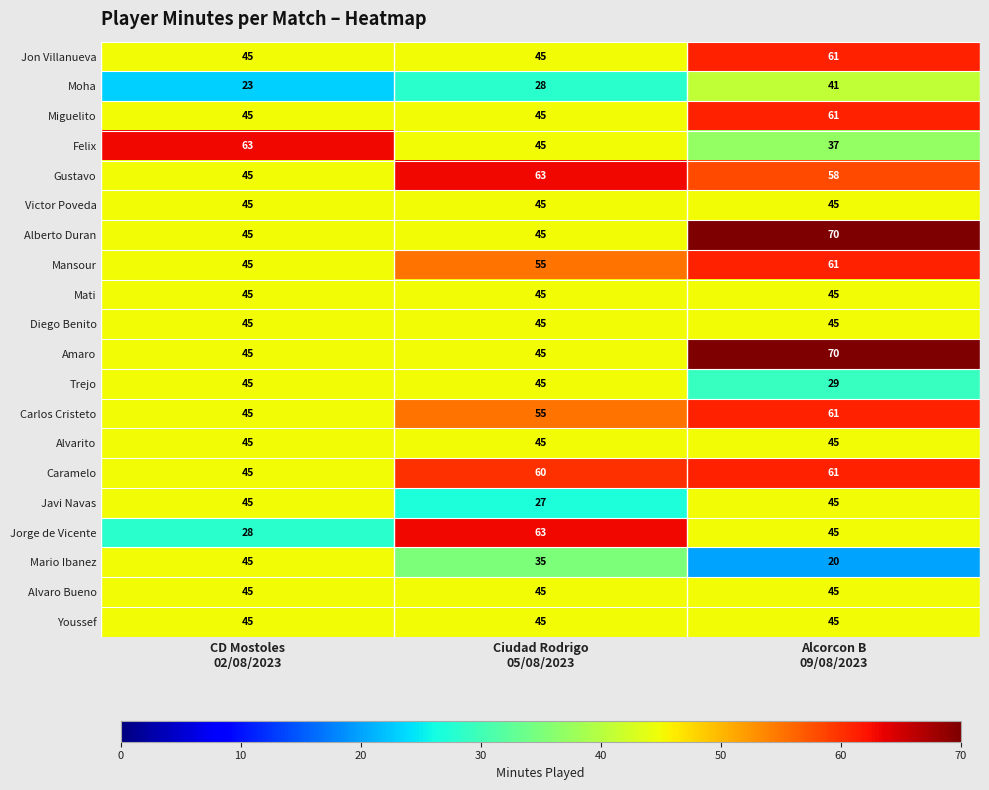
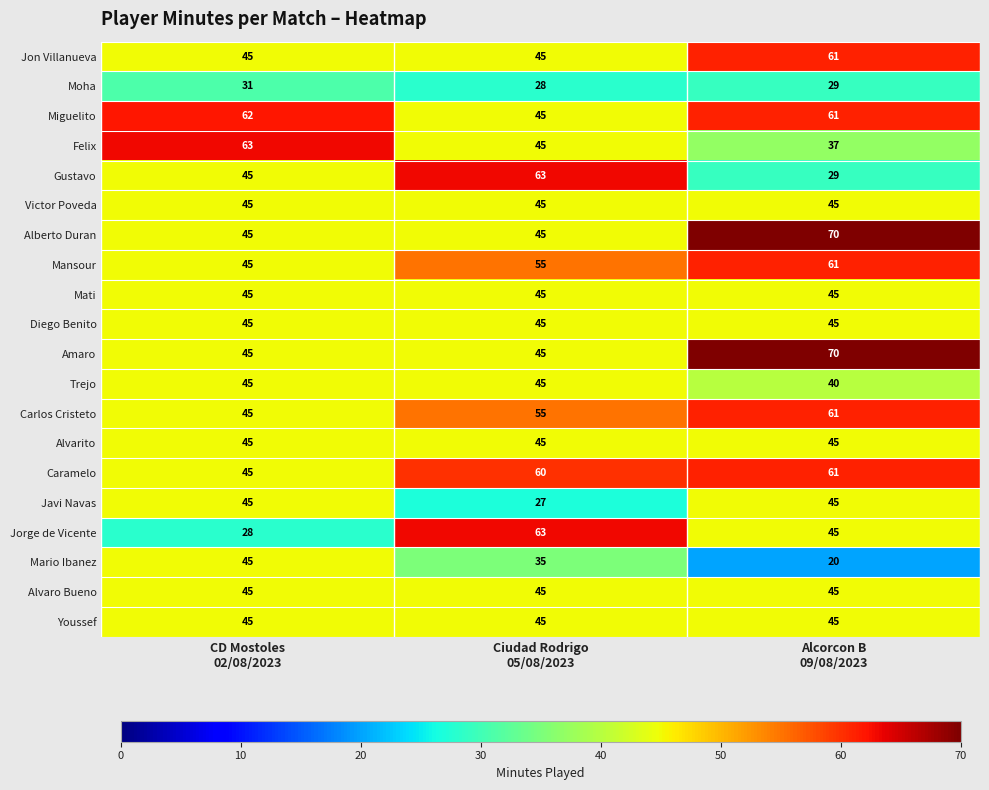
  {
    "Jon Villanueva": {
      "CD Mostoles 02/08/2023": 45,
      "Ciudad Rodrigo 05/08/2023": 45,
      "Alcorcon B 09/08/2023": 61
    },
    "Moha": {
-     "CD Mostoles 02/08/2023": 23,
+     "CD Mostoles 02/08/2023": 31,
      "Ciudad Rodrigo 05/08/2023": 28,
-     "Alcorcon B 09/08/2023": 41
+     "Alcorcon B 09/08/2023": 29
    },
    "Miguelito": {
-     "CD Mostoles 02/08/2023": 45,
+     "CD Mostoles 02/08/2023": 62,
      "Ciudad Rodrigo 05/08/2023": 45,
      "Alcorcon B 09/08/2023": 61
    },
    "Felix": {
      "CD Mostoles 02/08/2023": 63,
      "Ciudad Rodrigo 05/08/2023": 45,
      "Alcorcon B 09/08/2023": 37
    },
    "Gustavo": {
      "CD Mostoles 02/08/2023": 45,
      "Ciudad Rodrigo 05/08/2023": 63,
-     "Alcorcon B 09/08/2023": 58
+     "Alcorcon B 09/08/2023": 29
    },
    "Victor Poveda": {
      "CD Mostoles 02/08/2023": 45,
      "Ciudad Rodrigo 05/08/2023": 45,
      "Alcorcon B 09/08/2023": 45
    },
    "Alberto Duran": {
      "CD Mostoles 02/08/2023": 45,
      "Ciudad Rodrigo 05/08/2023": 45,
      "Alcorcon B 09/08/2023": 70
    },
    "Mansour": {
      "CD Mostoles 02/08/2023": 45,
      "Ciudad Rodrigo 05/08/2023": 55,
      "Alcorcon B 09/08/2023": 61
    },
    "Mati": {
      "CD Mostoles 02/08/2023": 45,
      "Ciudad Rodrigo 05/08/2023": 45,
      "Alcorcon B 09/08/2023": 45
    },
    "Diego Benito": {
      "CD Mostoles 02/08/2023": 45,
      "Ciudad Rodrigo 05/08/2023": 45,
      "Alcorcon B 09/08/2023": 45
    },
    "Amaro": {
      "CD Mostoles 02/08/2023": 45,
      "Ciudad Rodrigo 05/08/2023": 45,
      "Alcorcon B 09/08/2023": 70
    },
    "Trejo": {
      "CD Mostoles 02/08/2023": 45,
      "Ciudad Rodrigo 05/08/2023": 45,
-     "Alcorcon B 09/08/2023": 29
+     "Alcorcon B 09/08/2023": 40
    },
    "Carlos Cristeto": {
      "CD Mostoles 02/08/2023": 45,
      "Ciudad Rodrigo 05/08/2023": 55,
      "Alcorcon B 09/08/2023": 61
    },
    "Alvarito": {
      "CD Mostoles 02/08/2023": 45,
      "Ciudad Rodrigo 05/08/2023": 45,
      "Alcorcon B 09/08/2023": 45
    },
    "Caramelo": {
      "CD Mostoles 02/08/2023": 45,
      "Ciudad Rodrigo 05/08/2023": 60,
      "Alcorcon B 09/08/2023": 61
    },
    "Javi Navas": {
      "CD Mostoles 02/08/2023": 45,
      "Ciudad Rodrigo 05/08/2023": 27,
      "Alcorcon B 09/08/2023": 45
    },
    "Jorge de Vicente": {
      "CD Mostoles 02/08/2023": 28,
      "Ciudad Rodrigo 05/08/2023": 63,
      "Alcorcon B 09/08/2023": 45
    },
    "Mario Ibanez": {
      "CD Mostoles 02/08/2023": 45,
      "Ciudad Rodrigo 05/08/2023": 35,
      "Alcorcon B 09/08/2023": 20
    },
    "Alvaro Bueno": {
      "CD Mostoles 02/08/2023": 45,
      "Ciudad Rodrigo 05/08/2023": 45,
      "Alcorcon B 09/08/2023": 45
    },
    "Youssef": {
      "CD Mostoles 02/08/2023": 45,
      "Ciudad Rodrigo 05/08/2023": 45,
      "Alcorcon B 09/08/2023": 45
    }
  }
